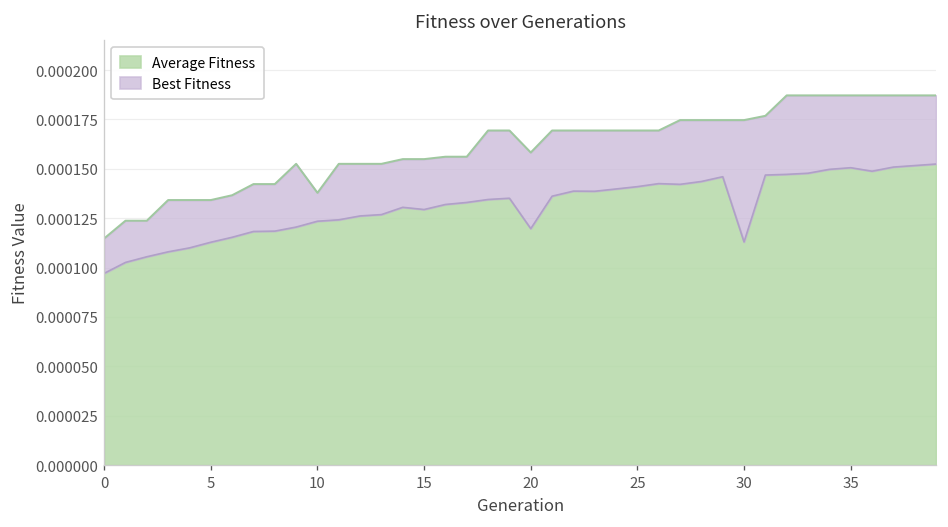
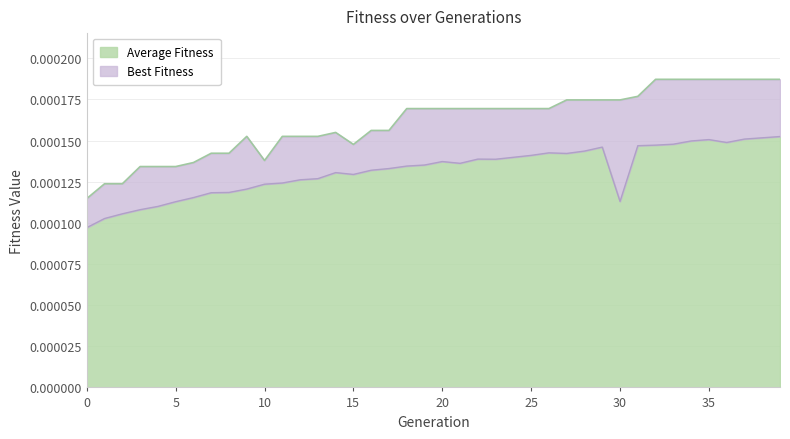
  {
    "Best Fitness": {
      "0": 0.000115,
      "5": 0.000134,
      "10": 0.000138,
-     "15": 0.000155,
-     "20": 0.000158,
+     "15": 0.000148,
+     "20": 0.000169,
      "25": 0.000169,
      "30": 0.000175,
      "35": 0.000187
    },
    "Average Fitness": {
      "0": 0.000097,
      "5": 0.000113,
      "10": 0.000123,
      "15": 0.000129,
-     "20": 0.000120,
+     "20": 0.000137,
      "25": 0.000141,
      "30": 0.000113,
      "35": 0.000151
    }
  }
